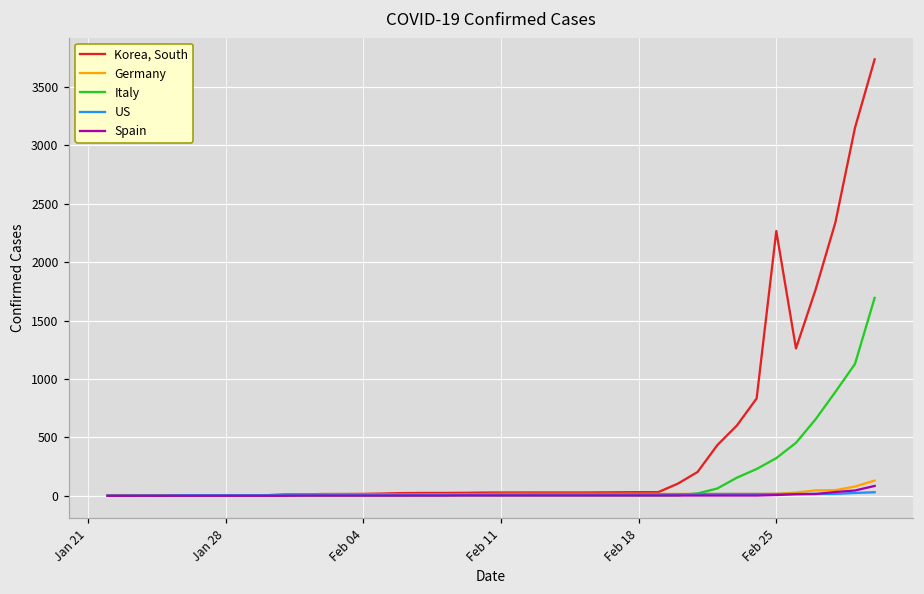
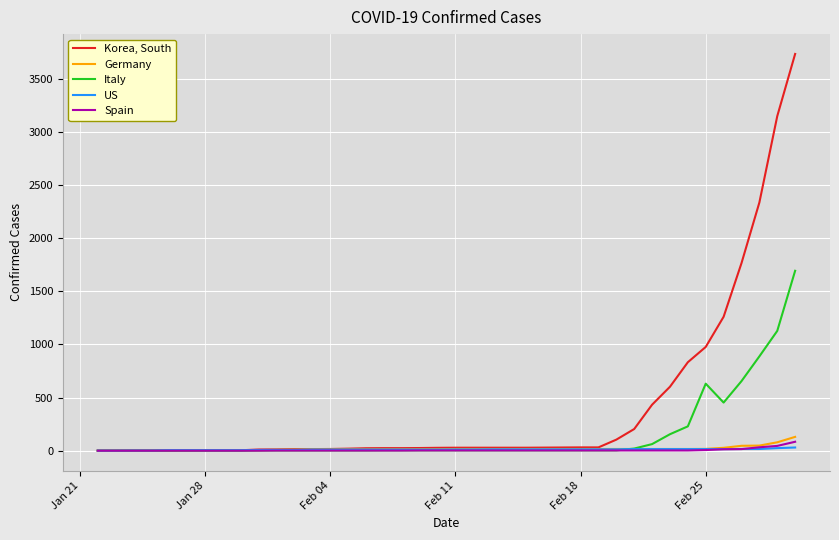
  {
    "Korea, South": {
-     "Feb 25": 2270
+     "Feb 25": 980
    },
    "Italy": {
-     "Feb 25": 320
+     "Feb 25": 630
    }
  }
